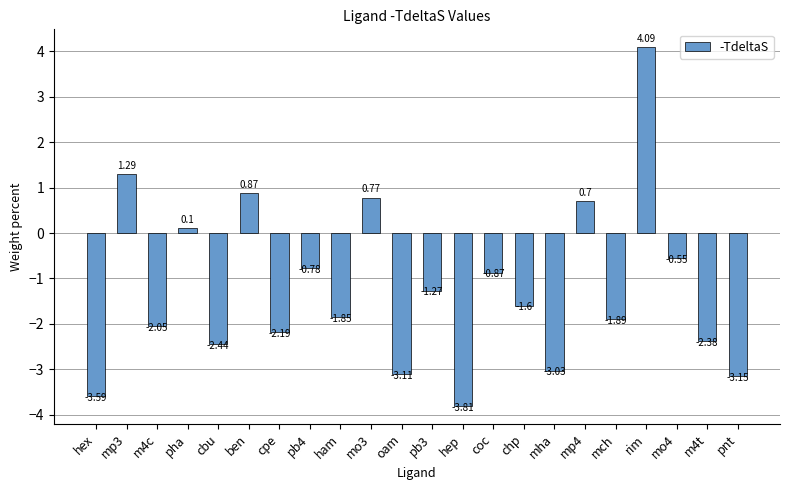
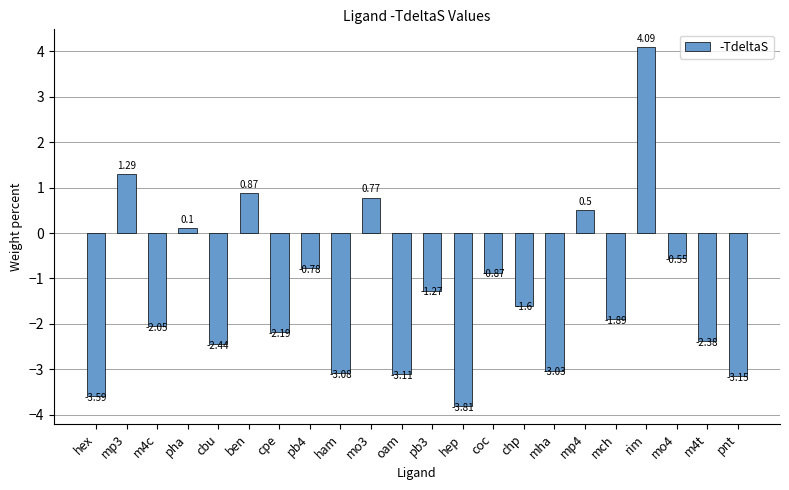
  {
    "hex": -3.59,
    "mp3": 1.29,
    "m4c": -2.05,
    "pha": 0.1,
    "cbu": -2.44,
    "ben": 0.87,
    "cpe": -2.19,
    "pb4": -0.78,
-   "ham": -1.85,
+   "ham": -3.08,
    "mo3": 0.77,
    "oam": -3.11,
    "pb3": -1.27,
    "hep": -3.81,
    "coc": -0.87,
    "chp": -1.6,
    "mha": -3.03,
-   "mp4": 0.7,
+   "mp4": 0.5,
    "mch": -1.89,
    "rim": 4.09,
    "mo4": -0.55,
    "m4t": -2.38,
    "pnt": -3.15
  }
